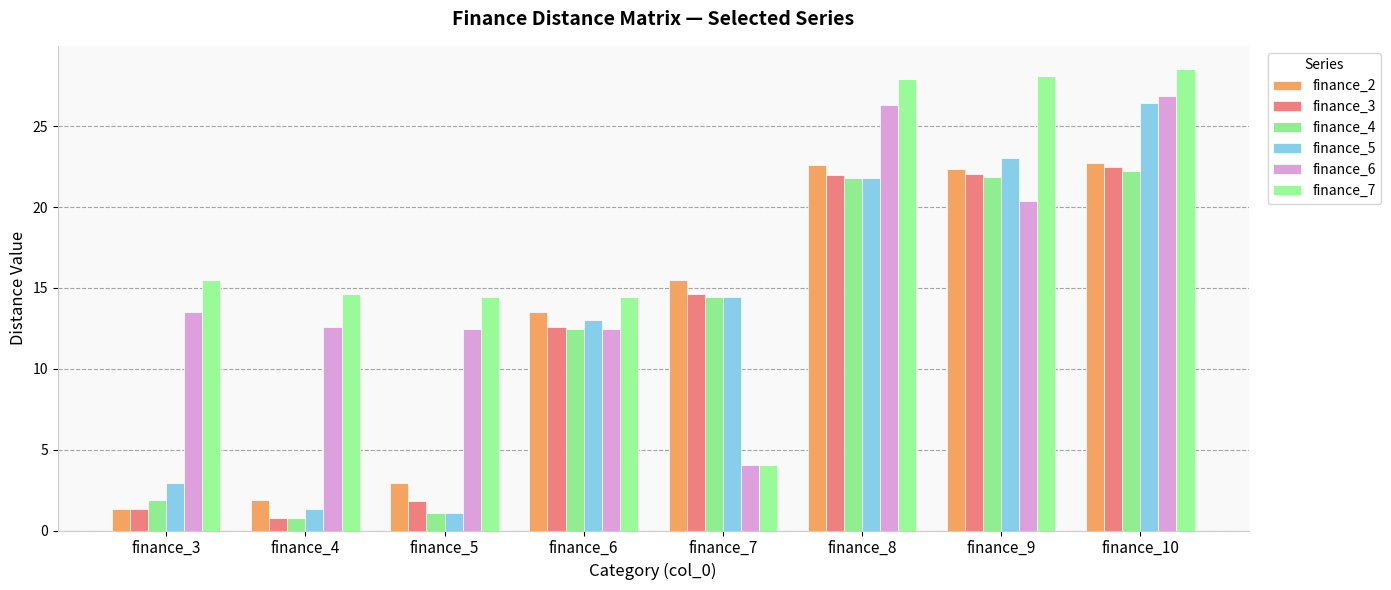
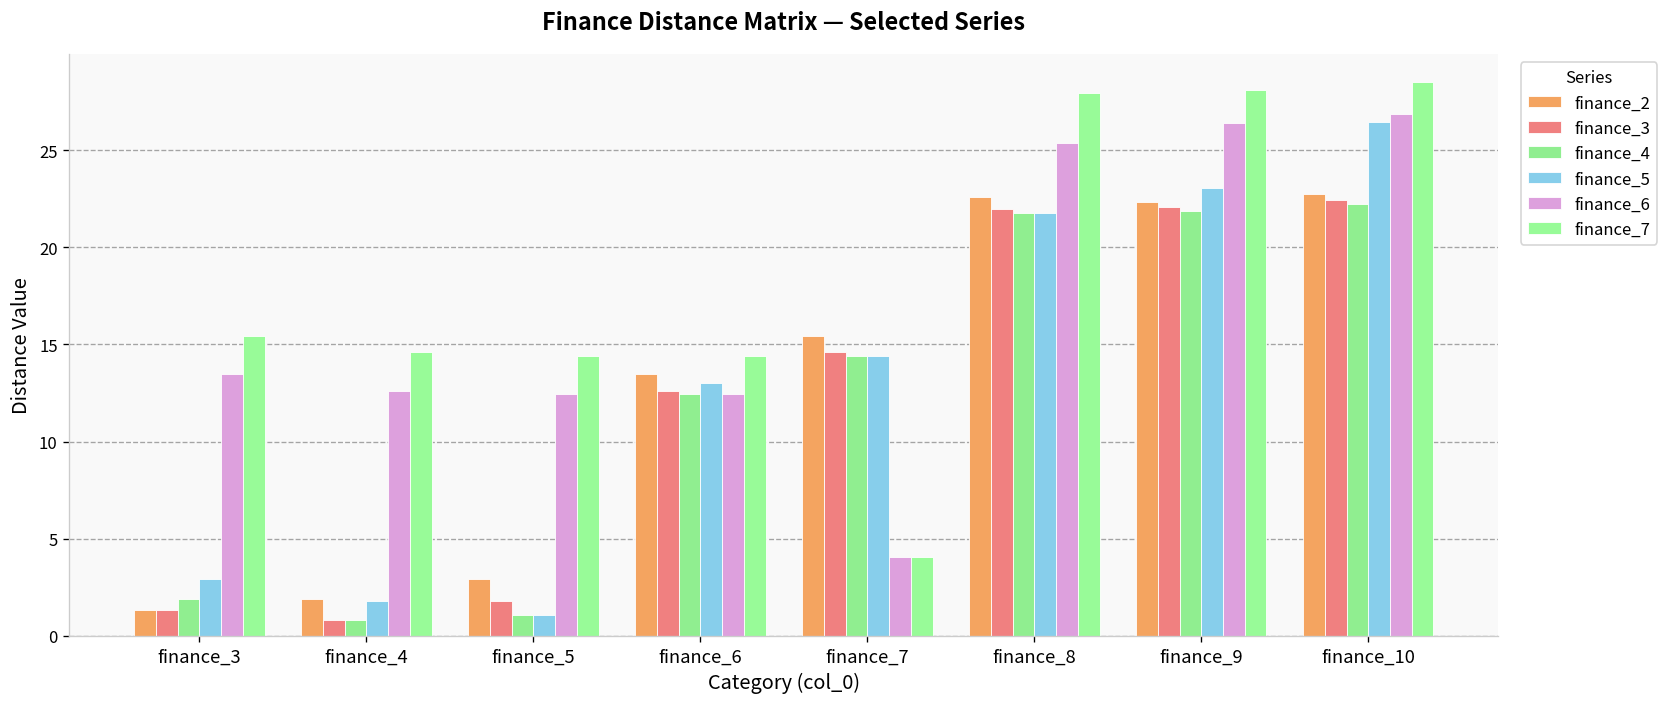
  {
    "finance_5": {
      "finance_3": 2.9,
-     "finance_4": 1.3,
+     "finance_4": 1.8,
      "finance_5": 1.1,
      "finance_6": 13.0,
      "finance_7": 14.4,
      "finance_8": 21.8,
      "finance_9": 23.1,
      "finance_10": 26.5
    },
    "finance_6": {
      "finance_3": 13.5,
      "finance_4": 12.6,
      "finance_5": 12.4,
      "finance_6": 12.4,
      "finance_7": 4.1,
-     "finance_8": 26.3,
-     "finance_9": 20.4,
+     "finance_8": 25.4,
+     "finance_9": 26.4,
      "finance_10": 26.9
    }
  }
